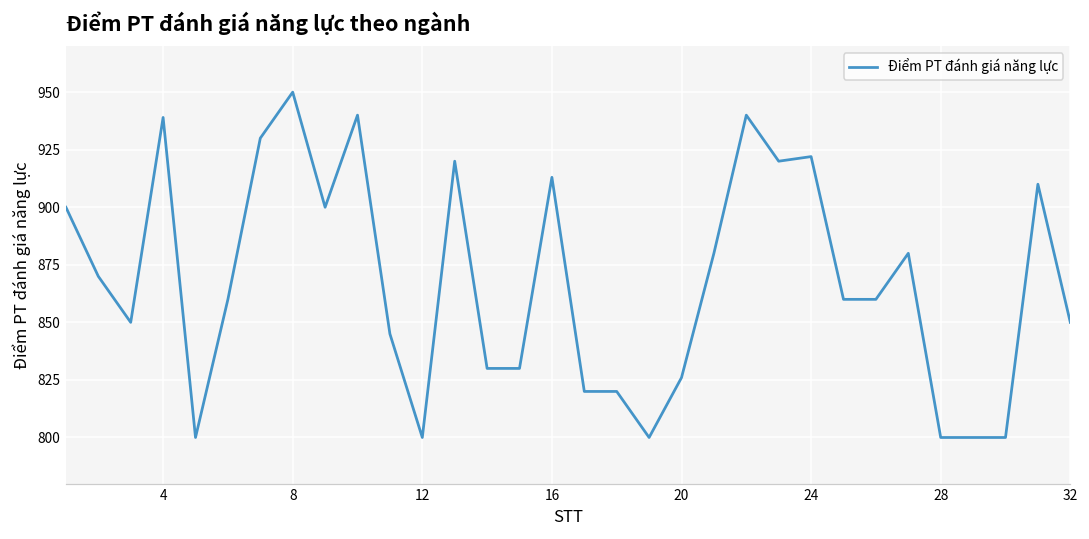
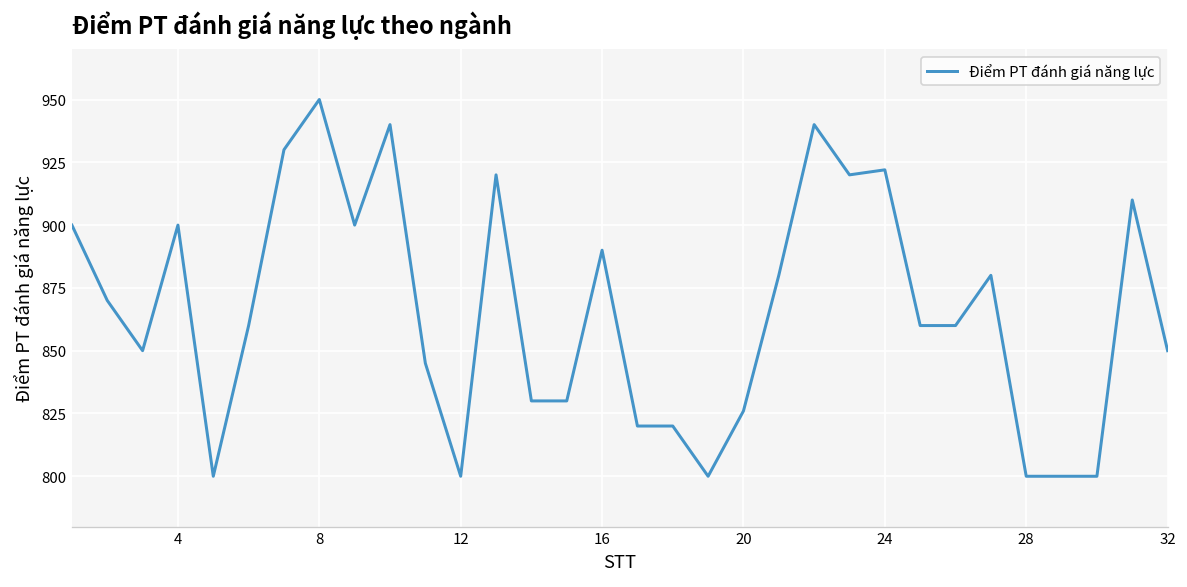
  {
-   "4": 939,
+   "4": 900,
    "8": 950,
    "12": 800,
-   "16": 913,
+   "16": 890,
    "20": 826,
    "24": 922,
    "28": 800,
    "32": 850
  }
